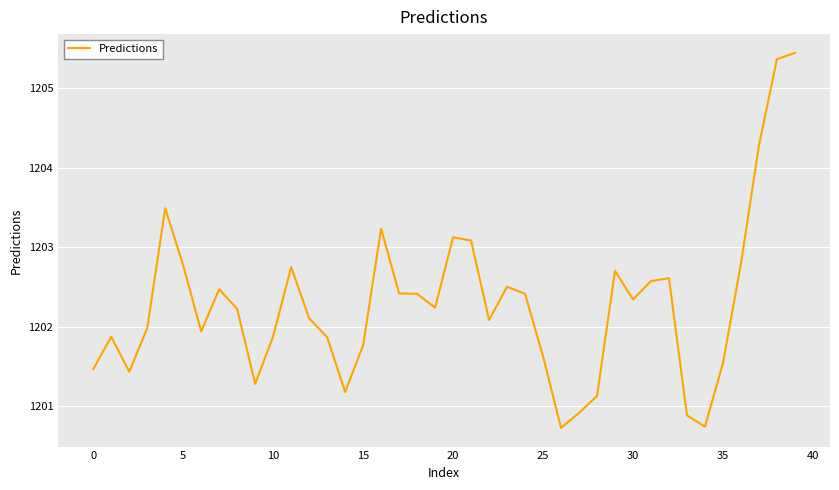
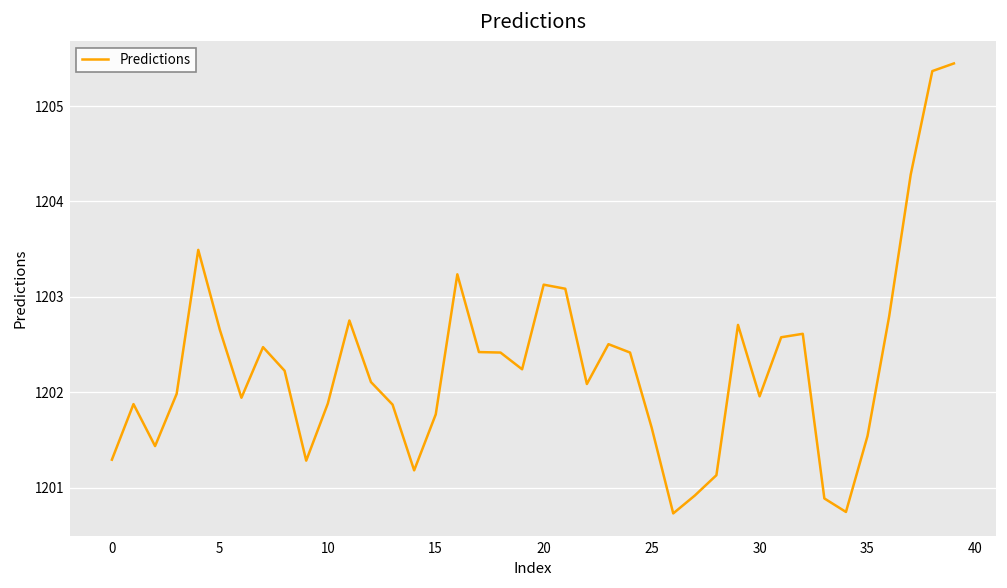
  {
-   "0": 1201.5,
-   "5": 1202.8,
+   "0": 1201.3,
+   "5": 1202.7,
    "10": 1201.9,
    "15": 1201.8,
    "20": 1203.1,
    "25": 1201.6,
-   "30": 1202.3,
+   "30": 1202.0,
    "35": 1201.5
  }
